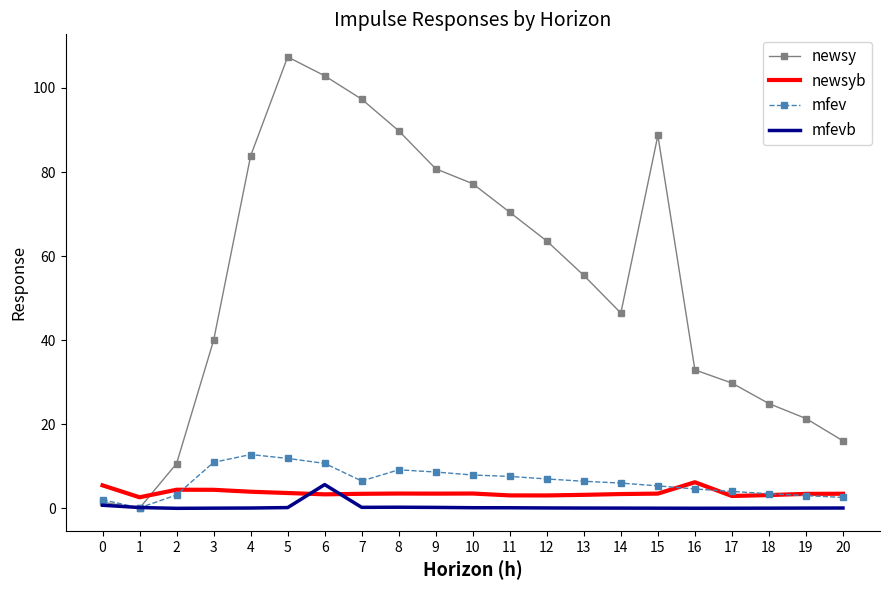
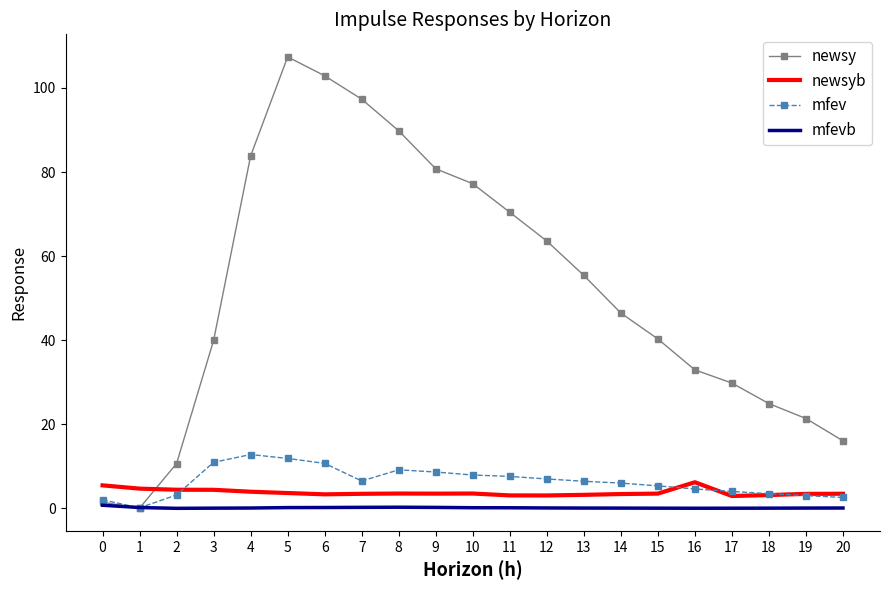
  {
    "newsy": {
      "2": 11,
      "3": 40,
      "4": 84,
      "5": 107,
      "6": 103,
      "7": 97,
      "8": 90,
      "9": 81,
      "10": 77,
      "11": 70,
      "12": 64,
      "13": 55,
      "14": 46,
-     "15": 89,
+     "15": 40,
      "16": 33,
      "17": 30,
      "18": 25,
      "19": 21,
      "20": 16
    },
    "newsyb": {
      "0": 5,
-     "1": 3,
+     "1": 5,
      "2": 4,
      "3": 4,
      "4": 4,
      "5": 4,
      "6": 3,
      "7": 3,
      "8": 4,
      "9": 3,
      "10": 4,
      "11": 3,
      "12": 3,
      "13": 3,
      "14": 3,
      "15": 4,
      "16": 6,
      "17": 3,
      "20": 3
    },
    "mfev": {
      "2": 3,
      "3": 11,
      "4": 13,
      "5": 12,
      "6": 11,
      "7": 7,
      "8": 9,
      "9": 9,
      "10": 8,
      "11": 8,
      "12": 7,
      "13": 6,
      "14": 6,
      "15": 5,
      "16": 5,
      "17": 4,
      "20": 3
    },
    "mfevb": {
      "0": 1,
      "2": 0,
      "3": 0,
      "4": 0,
      "5": 0,
-     "6": 6,
+     "6": 0,
      "7": 0,
      "8": 0,
      "9": 0,
      "10": 0,
      "11": 0,
      "12": 0,
      "13": 0,
      "14": 0,
      "15": 0,
      "16": 0,
      "17": 0,
      "18": 0,
      "19": 0,
      "20": 0
    }
  }
